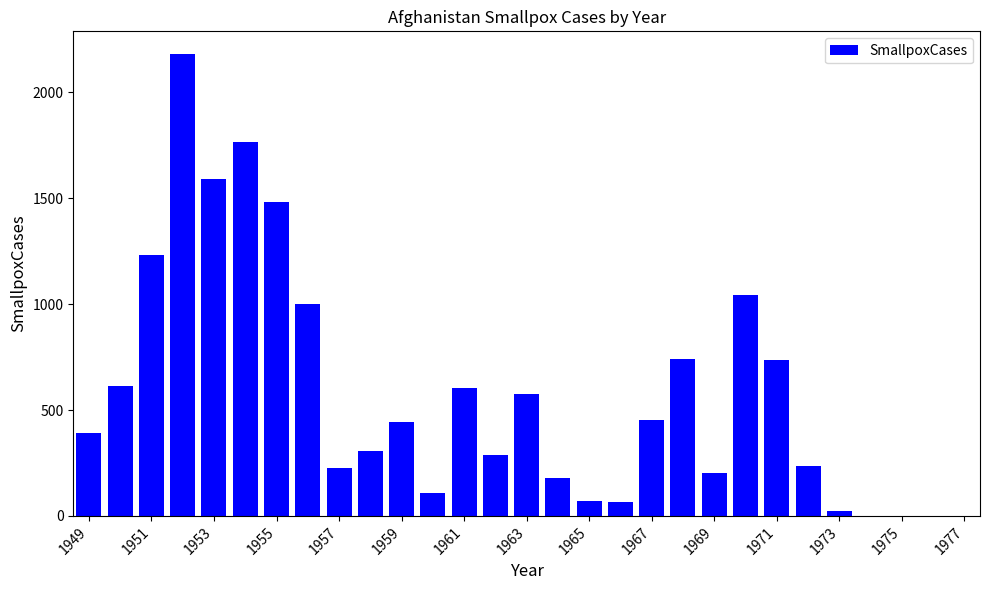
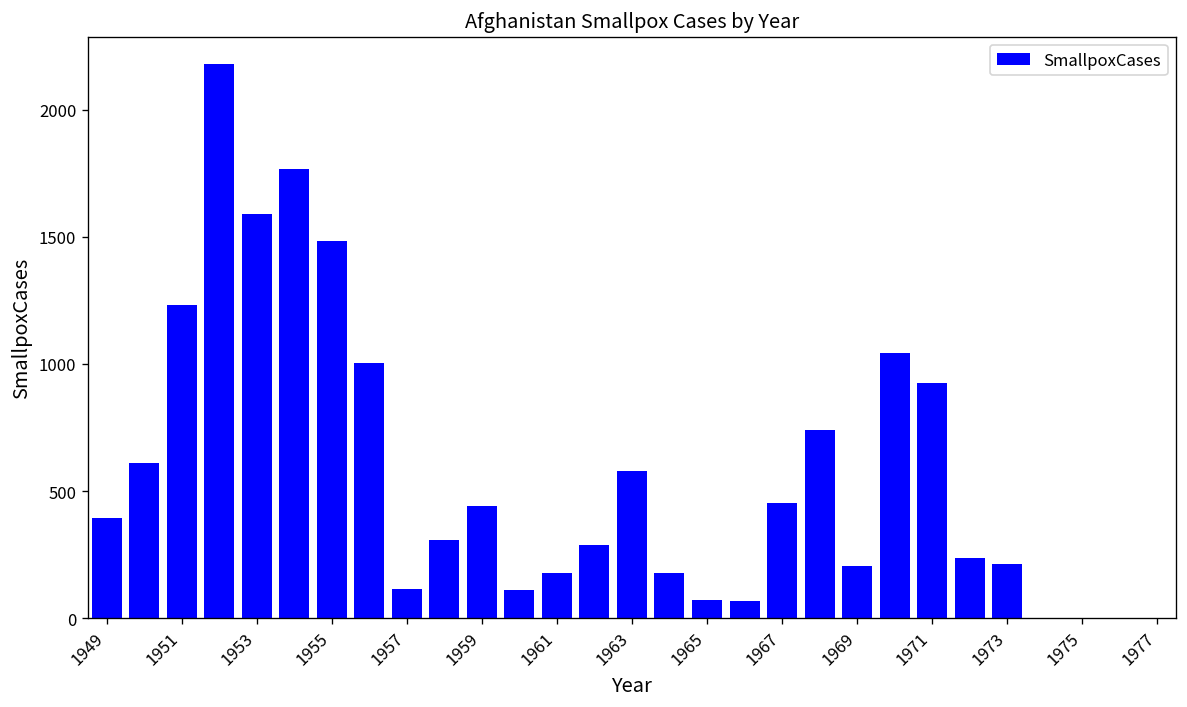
  {
    "1949": 390,
    "1951": 1230,
    "1953": 1590,
    "1955": 1480,
-   "1957": 230,
+   "1957": 110,
    "1959": 440,
-   "1961": 610,
+   "1961": 180,
    "1963": 580,
    "1965": 70,
    "1967": 450,
    "1969": 200,
-   "1971": 740,
-   "1973": 30,
+   "1971": 920,
+   "1973": 210,
    "1975": 0,
    "1977": 0
  }
